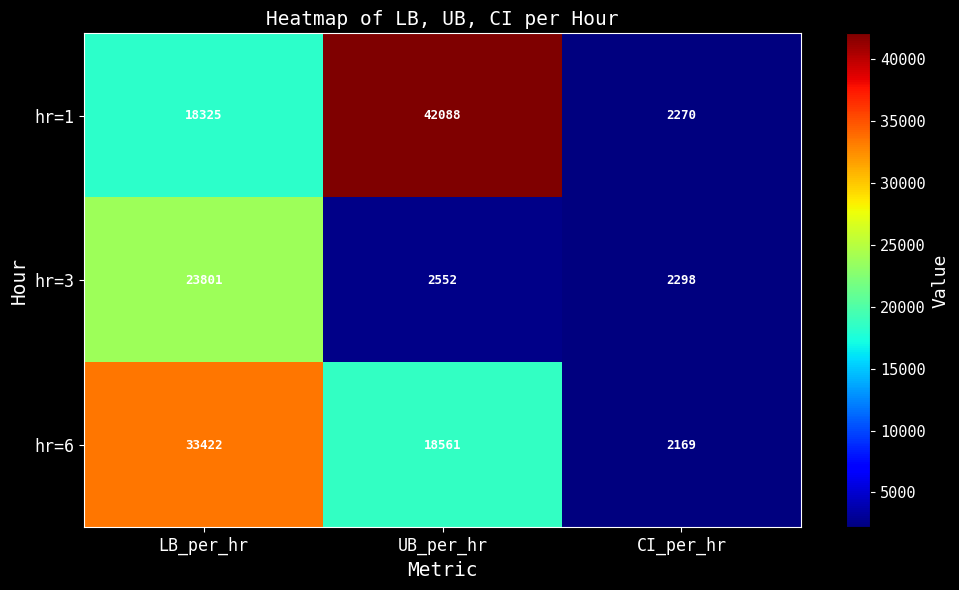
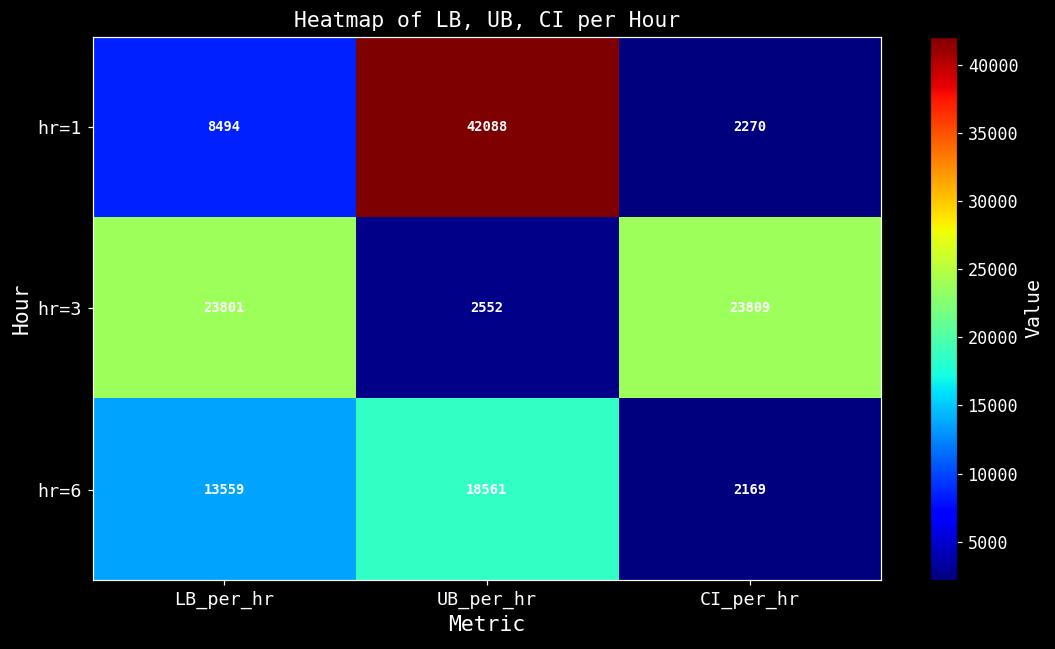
  {
    "hr=1": {
-     "LB_per_hr": 18325,
+     "LB_per_hr": 8494,
      "UB_per_hr": 42088,
      "CI_per_hr": 2270
    },
    "hr=3": {
      "LB_per_hr": 23801,
      "UB_per_hr": 2552,
-     "CI_per_hr": 2298
+     "CI_per_hr": 23809
    },
    "hr=6": {
-     "LB_per_hr": 33422,
+     "LB_per_hr": 13559,
      "UB_per_hr": 18561,
      "CI_per_hr": 2169
    }
  }
